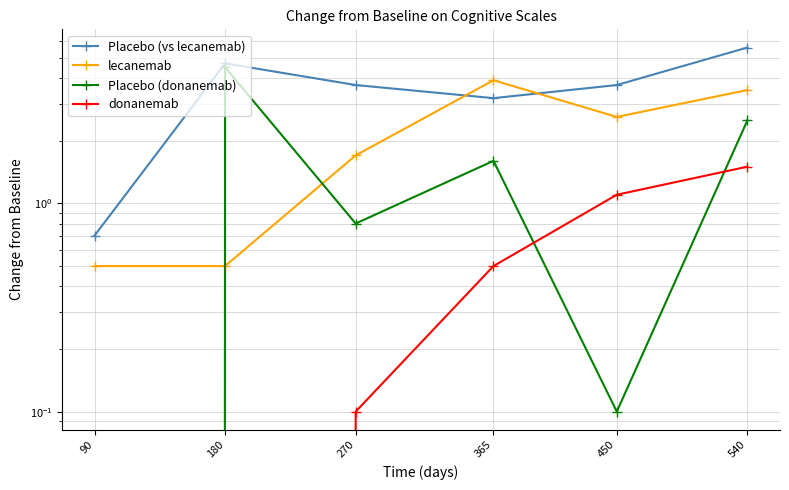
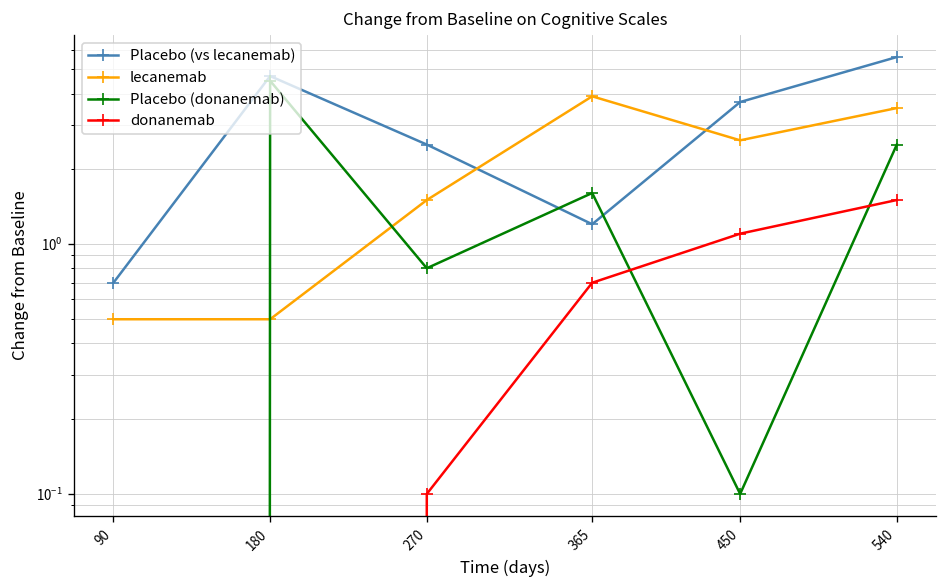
  {
    "Placebo (vs lecanemab)": {
      "90": 0.7,
-     "270": 3.7,
-     "365": 3.2,
+     "270": 2.5,
+     "365": 1.2,
      "450": 3.7,
      "540": 5.6
    },
    "lecanemab": {
      "90": 0.5,
      "180": 0.5,
-     "270": 1.7,
+     "270": 1.5,
      "365": 3.9,
      "450": 2.6,
      "540": 3.5
    },
    "Placebo (donanemab)": {
      "270": 0.8,
      "365": 1.6,
      "450": 0.1,
      "540": 2.5
    },
    "donanemab": {
      "270": 0.1,
-     "365": 0.5,
+     "365": 0.7,
      "450": 1.1,
      "540": 1.5
    }
  }
